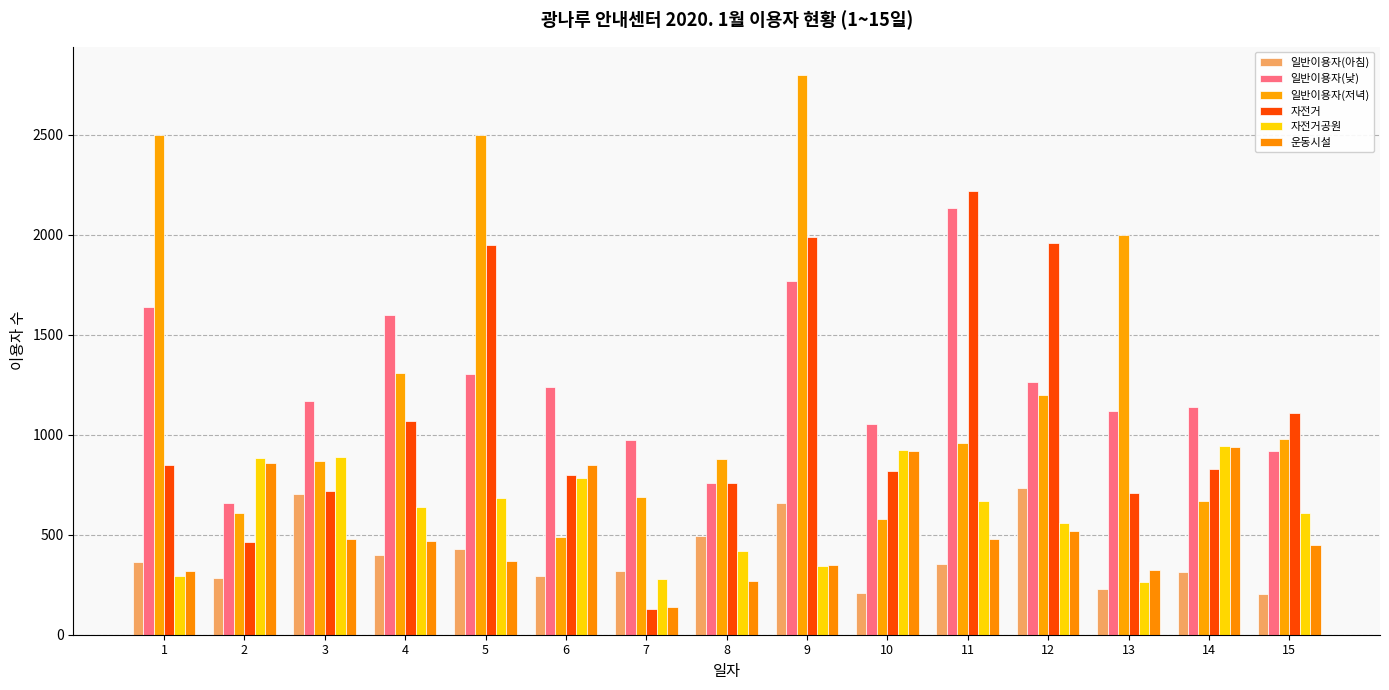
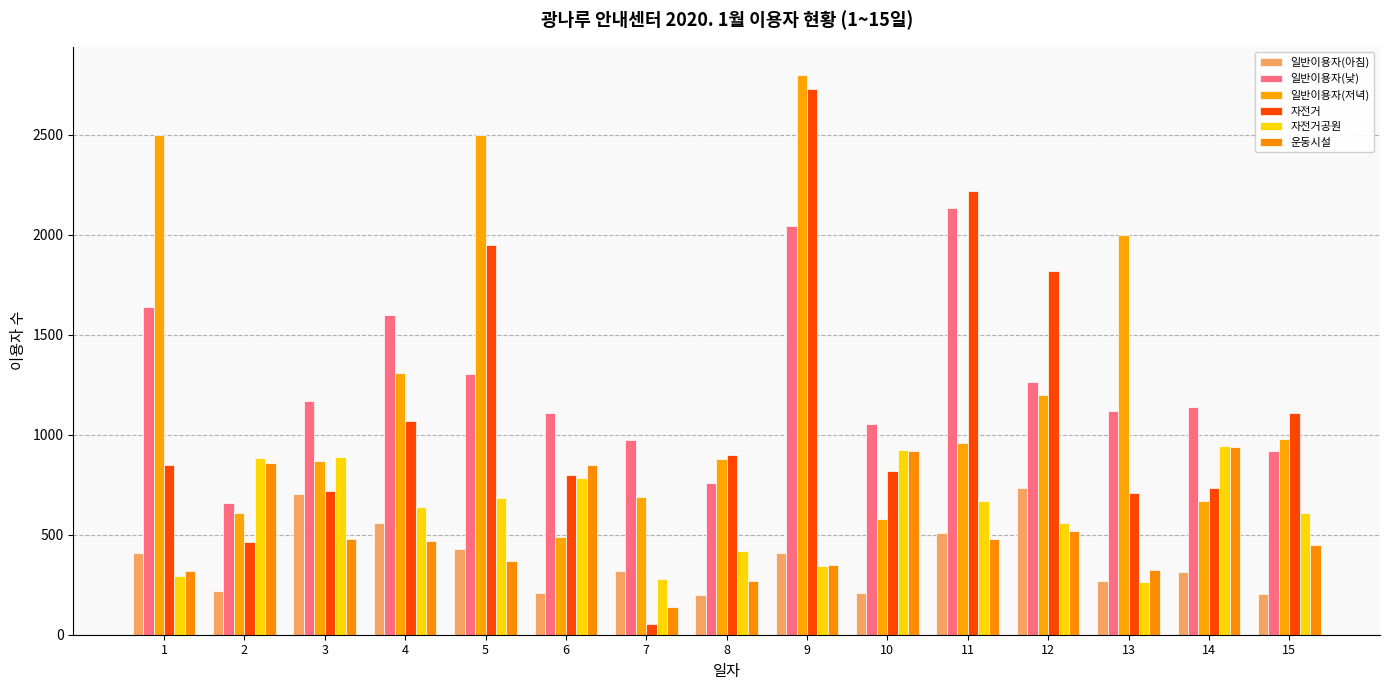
  {
    "일반이용자(아침)": {
-     "1": 370,
-     "2": 290,
+     "1": 410,
+     "2": 220,
      "3": 710,
-     "4": 400,
+     "4": 560,
      "5": 430,
-     "6": 290,
+     "6": 210,
      "7": 320,
-     "8": 490,
-     "9": 660,
+     "8": 200,
+     "9": 410,
      "10": 210,
-     "11": 350,
+     "11": 510,
      "12": 730,
-     "13": 230,
+     "13": 270,
      "14": 310,
      "15": 200
    },
    "일반이용자(낮)": {
      "1": 1640,
      "2": 660,
      "3": 1170,
      "4": 1600,
      "5": 1300,
-     "6": 1240,
+     "6": 1110,
      "7": 980,
      "8": 760,
-     "9": 1770,
+     "9": 2050,
      "10": 1050,
      "11": 2130,
      "12": 1260,
      "13": 1120,
      "14": 1140,
      "15": 920
    },
    "자전거": {
      "1": 850,
      "2": 470,
      "3": 720,
      "4": 1070,
      "5": 1950,
      "6": 800,
-     "7": 130,
-     "8": 760,
-     "9": 1990,
+     "7": 50,
+     "8": 900,
+     "9": 2730,
      "10": 820,
      "11": 2220,
-     "12": 1960,
+     "12": 1820,
      "13": 710,
-     "14": 830,
+     "14": 730,
      "15": 1110
    }
  }
